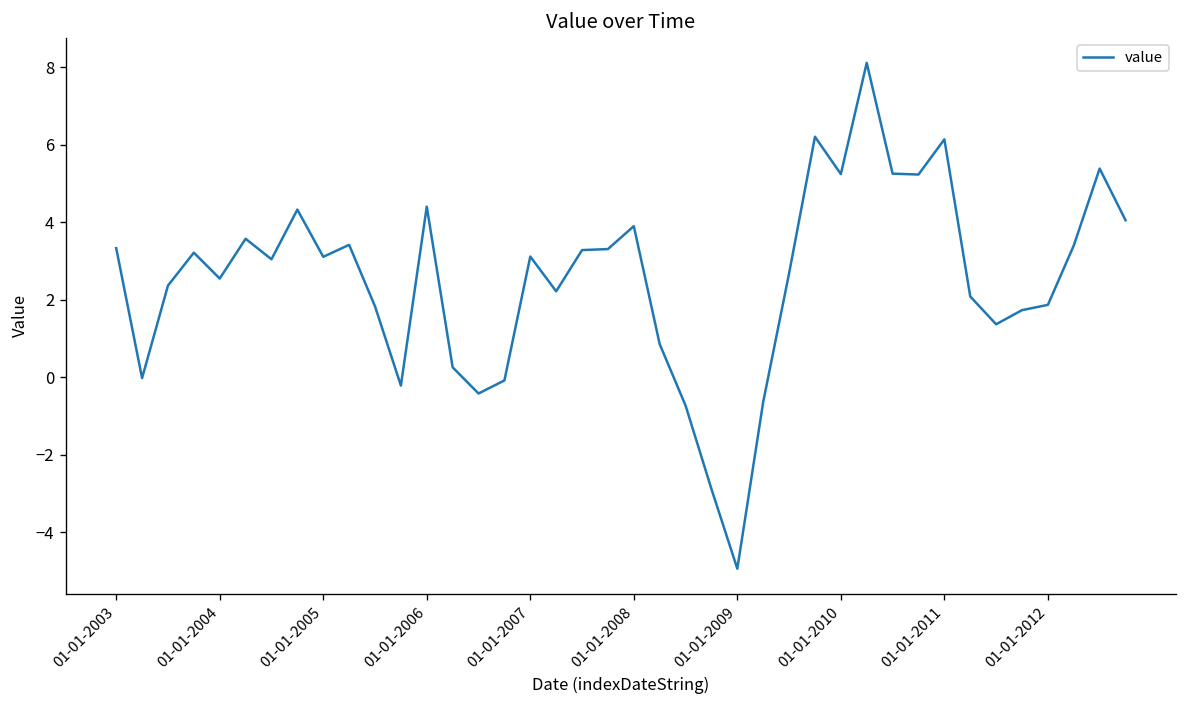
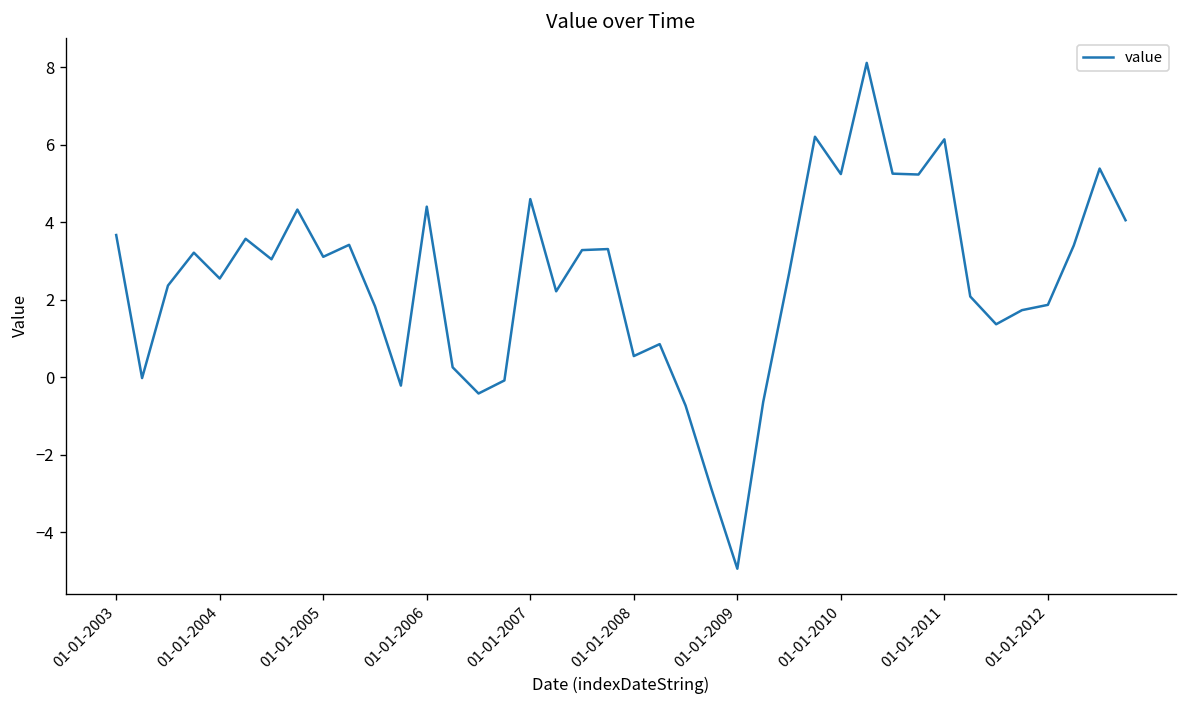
  {
-   "01-01-2003": 3.3,
+   "01-01-2003": 3.7,
    "01-01-2004": 2.5,
    "01-01-2005": 3.1,
    "01-01-2006": 4.4,
-   "01-01-2007": 3.1,
-   "01-01-2008": 3.9,
+   "01-01-2007": 4.6,
+   "01-01-2008": 0.5,
    "01-01-2009": -4.9,
    "01-01-2010": 5.2,
    "01-01-2011": 6.1,
    "01-01-2012": 1.9
  }
